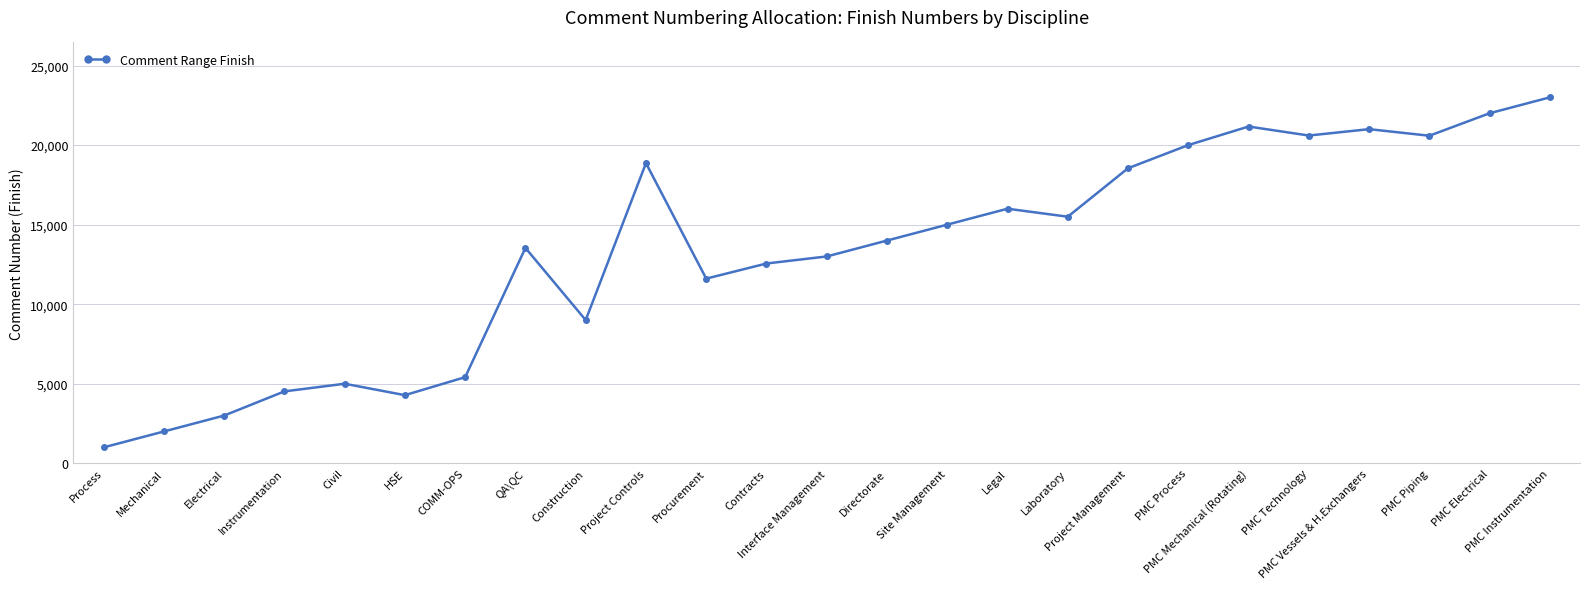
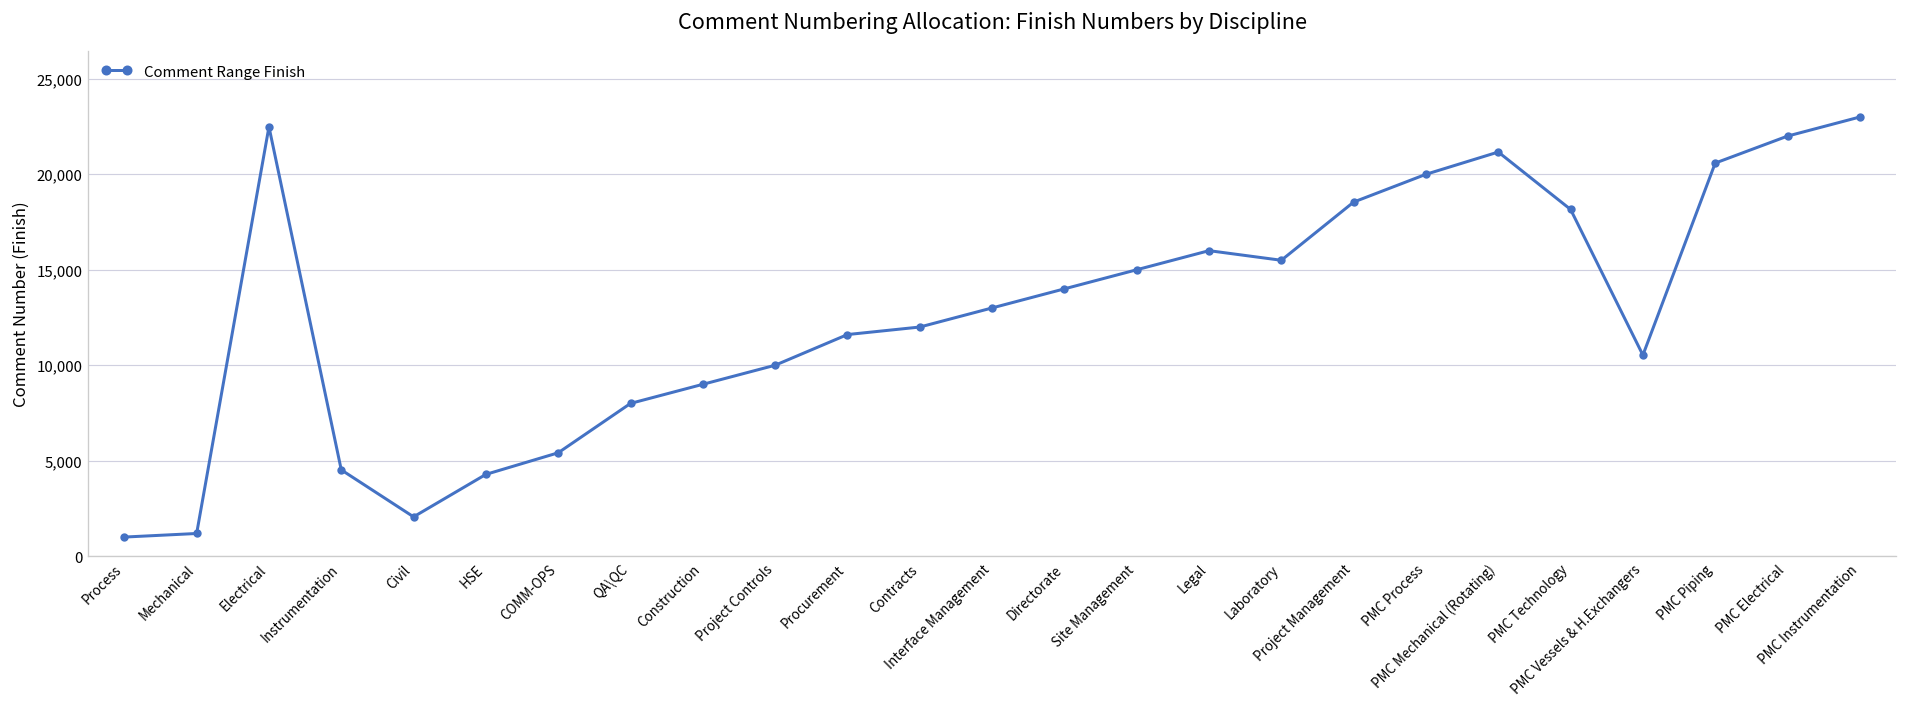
  {
    "Process": "1,000",
-   "Mechanical": "2,000",
-   "Electrical": "3,000",
+   "Mechanical": "1,200",
+   "Electrical": "22,500",
    "Instrumentation": "4,500",
-   "Civil": "5,000",
+   "Civil": "2,100",
    "HSE": "4,300",
    "COMM-OPS": "5,400",
-   "QA\\QC": "13,500",
+   "QA\\QC": "8,000",
    "Construction": "9,000",
-   "Project Controls": "18,900",
+   "Project Controls": "10,000",
    "Procurement": "11,600",
-   "Contracts": "12,600",
+   "Contracts": "12,000",
    "Interface Management": "13,000",
    "Directorate": "14,000",
    "Site Management": "15,000",
    "Legal": "16,000",
    "Laboratory": "15,500",
    "Project Management": "18,500",
    "PMC Process": "20,000",
    "PMC Mechanical (Rotating)": "21,200",
-   "PMC Technology": "20,600",
-   "PMC Vessels & H.Exchangers": "21,000",
+   "PMC Technology": "18,200",
+   "PMC Vessels & H.Exchangers": "10,500",
    "PMC Piping": "20,600",
    "PMC Electrical": "22,000",
    "PMC Instrumentation": "23,000"
  }
